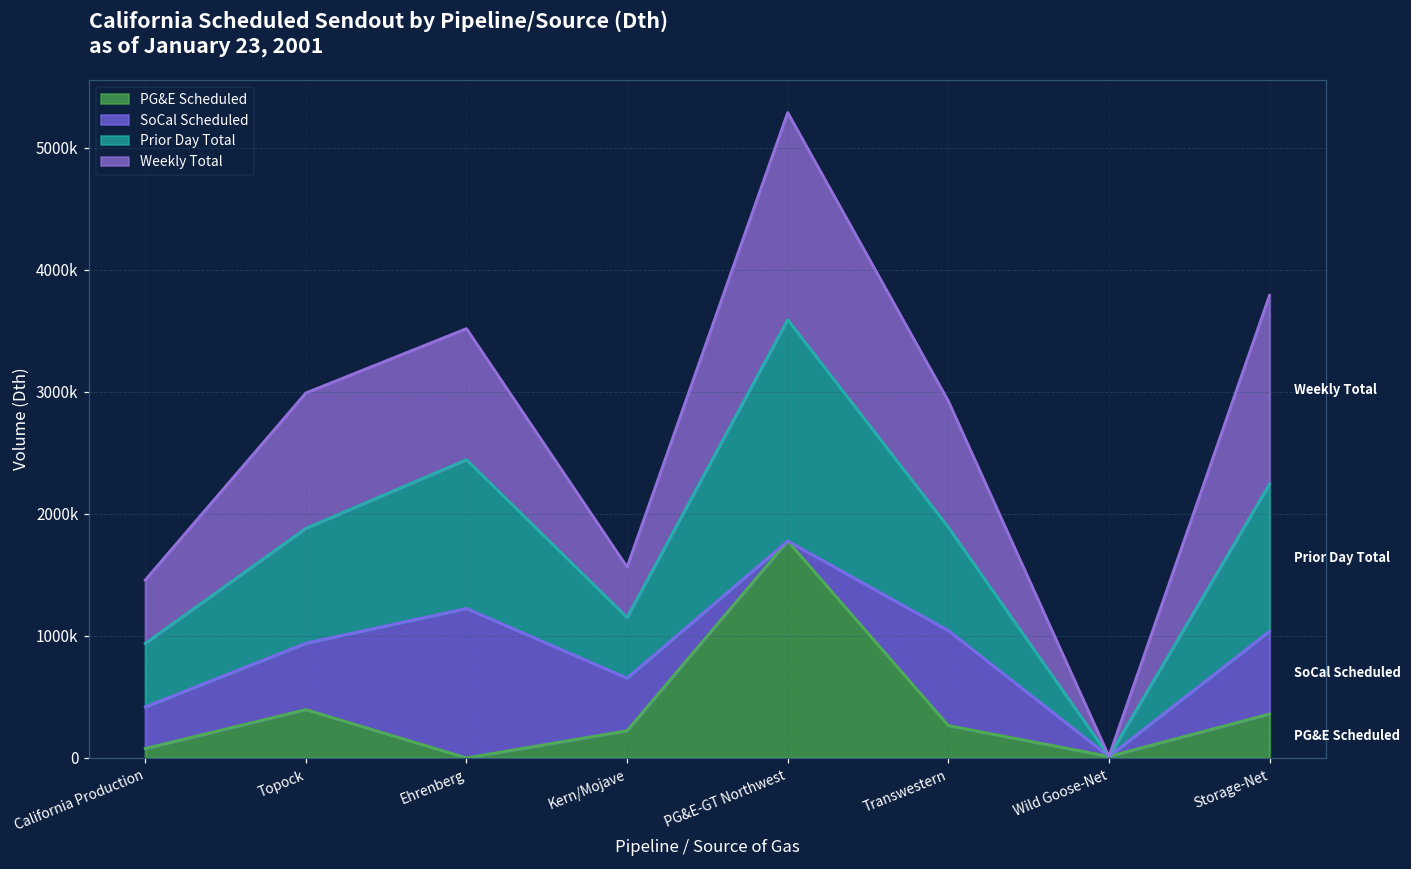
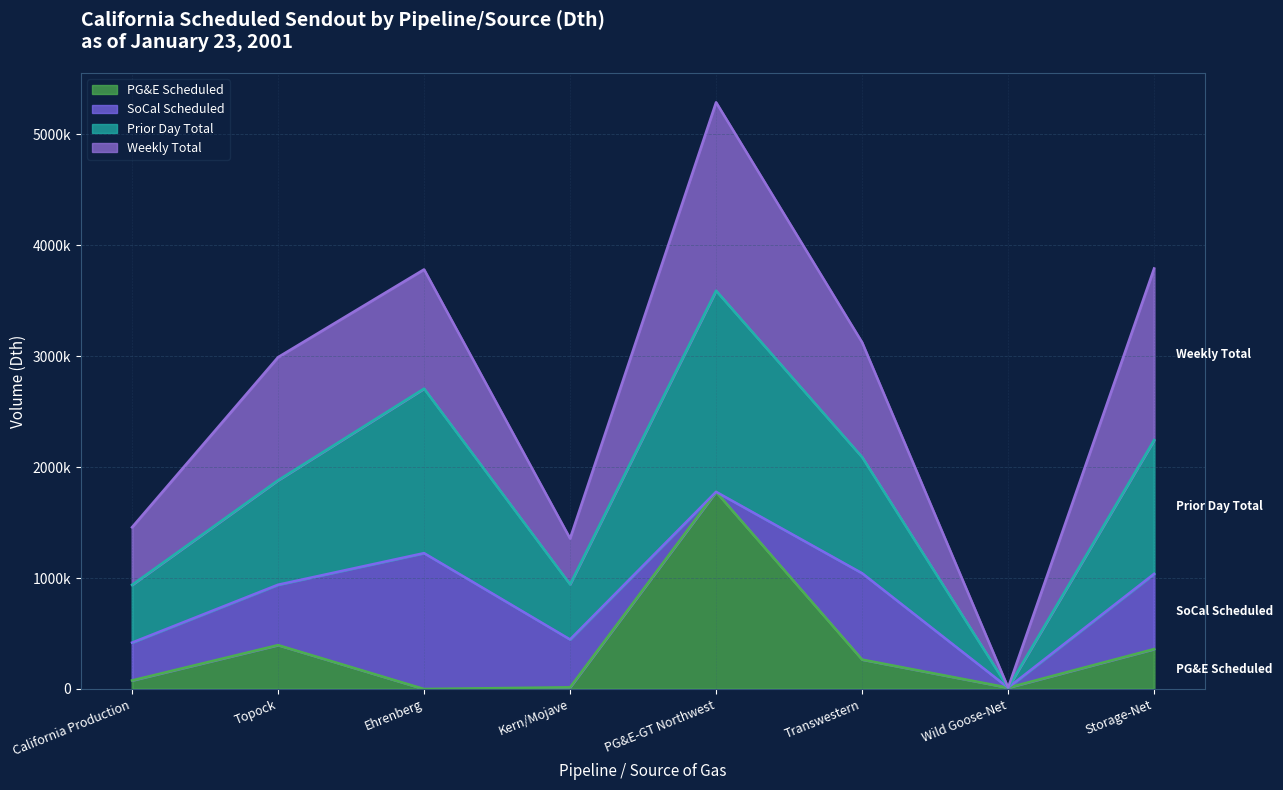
  {
    "PG&E Scheduled": {
      "California Production": 80000,
      "Topock": 400000,
      "Ehrenberg": 0,
-     "Kern/Mojave": 220000,
+     "Kern/Mojave": 20000,
      "Transwestern": 270000,
      "Storage-Net": 360000
    },
    "Prior Day Total": {
      "California Production": 520000,
      "Topock": 940000,
-     "Ehrenberg": 1220000,
+     "Ehrenberg": 1480000,
      "Kern/Mojave": 500000,
      "PG&E-GT Northwest": 1810000,
-     "Transwestern": 850000,
+     "Transwestern": 1050000,
      "Storage-Net": 1210000
    }
  }
